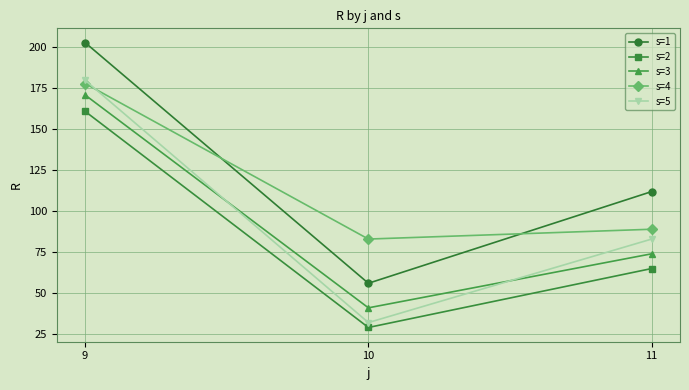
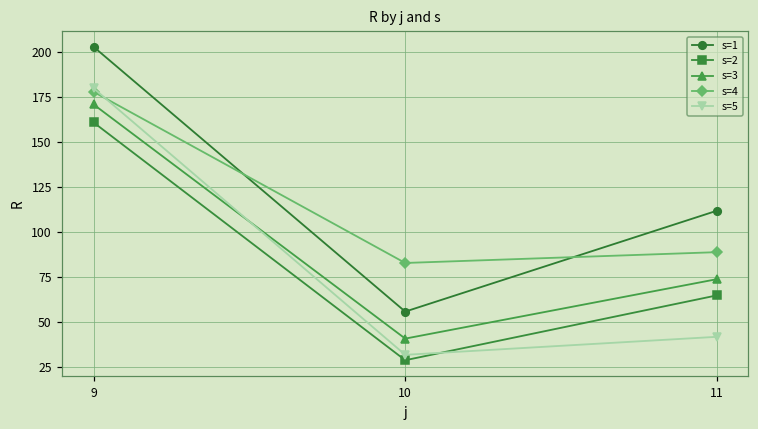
  {
    "s=5": {
      "9": 180,
      "10": 32,
-     "11": 83
+     "11": 42
    }
  }
